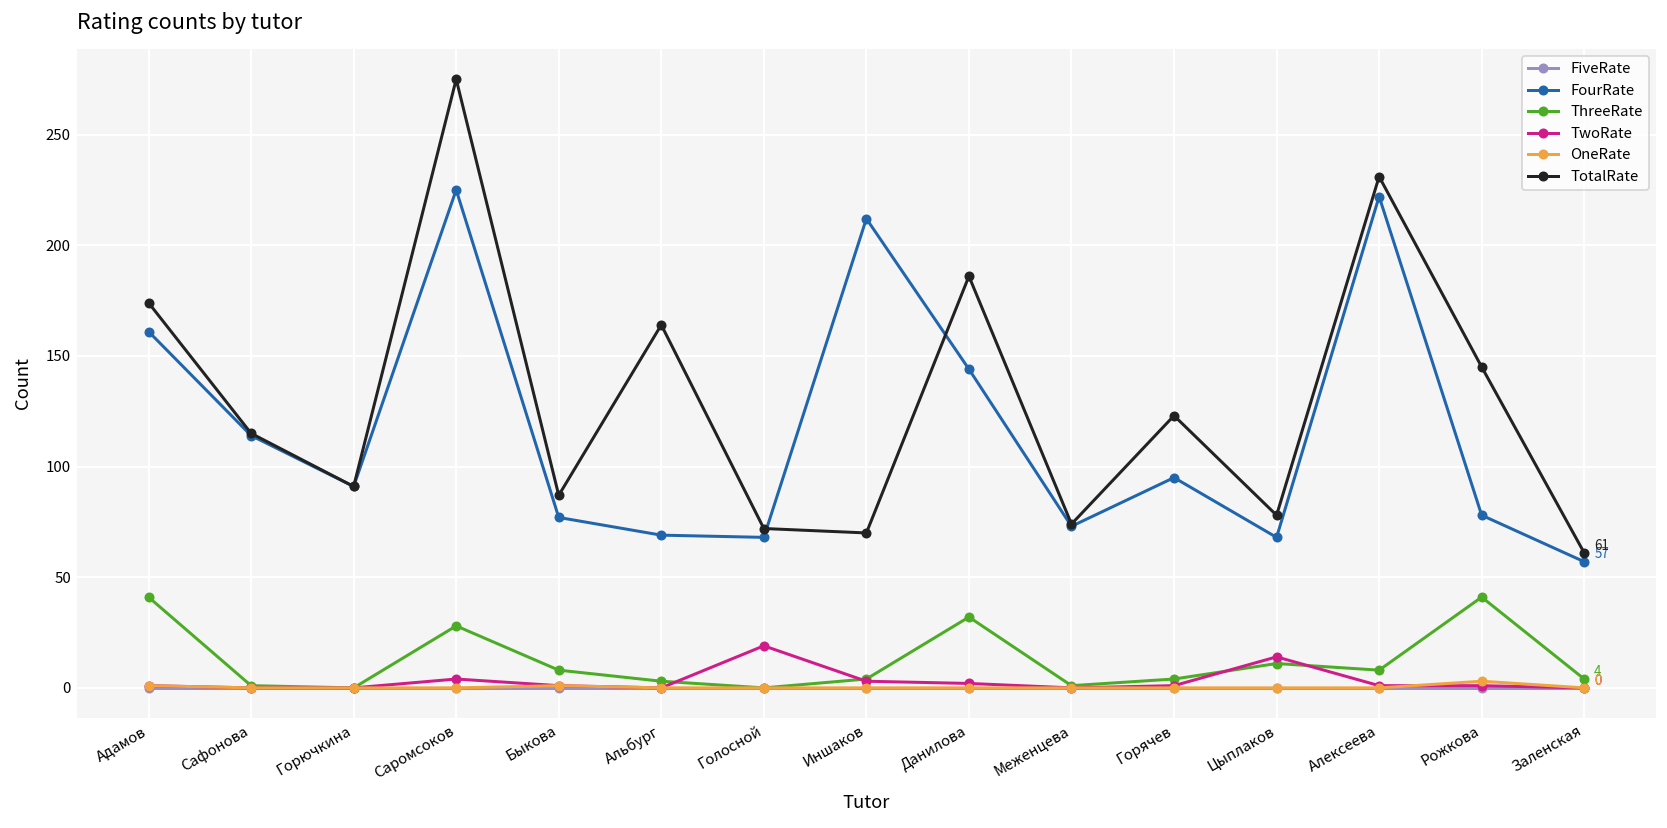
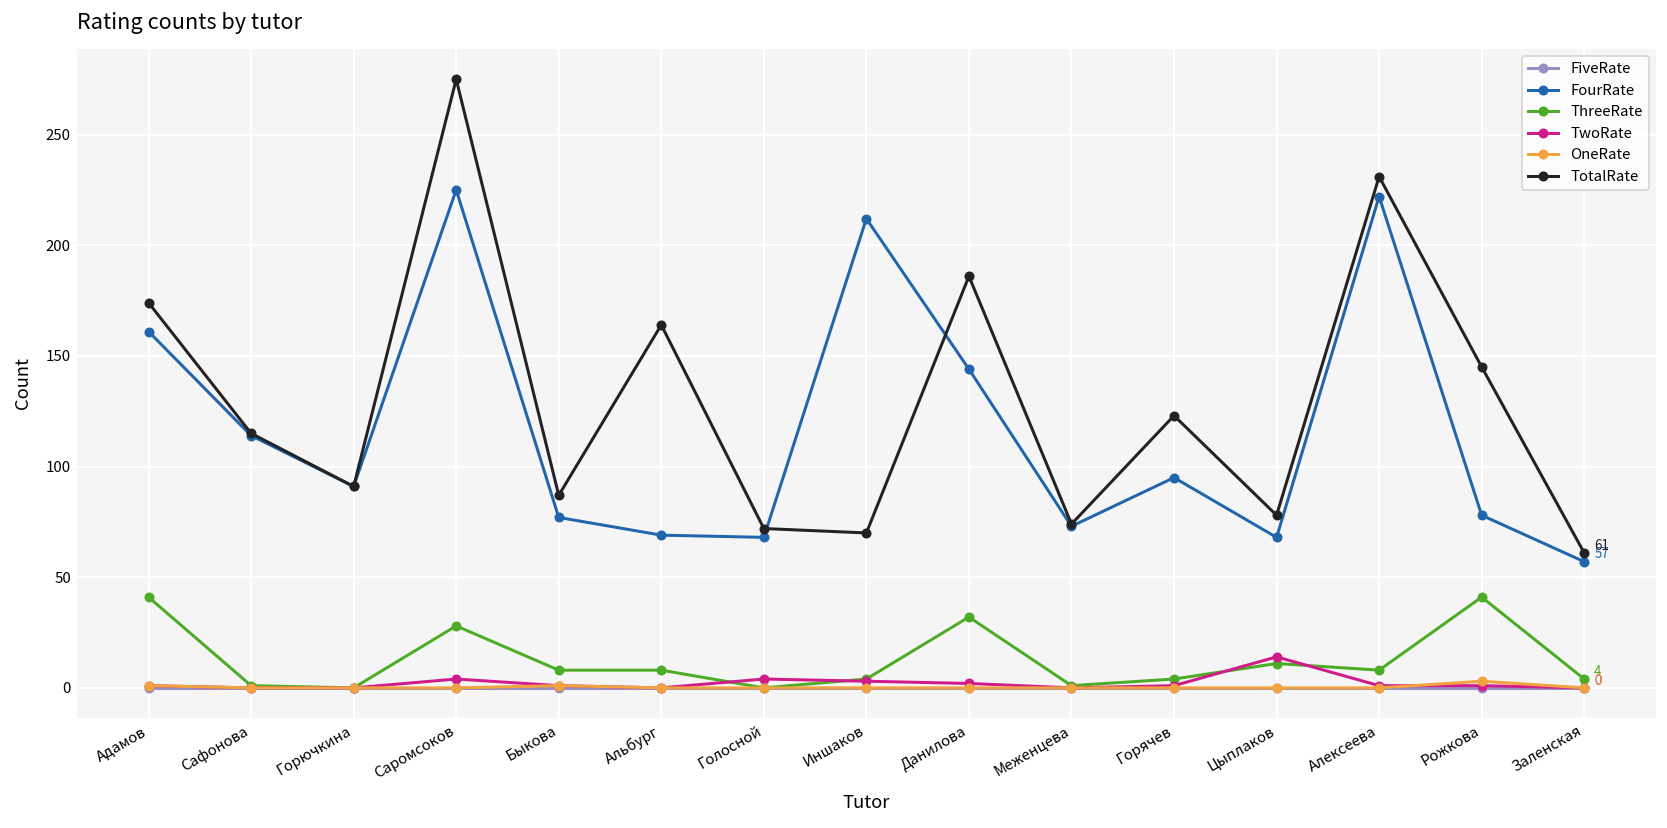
  {
    "FourRate": {
      "Адамов": 161,
      "Саромсоков": 225,
      "Быкова": 77,
      "Альбург": 69,
      "Голосной": 68,
      "Иншаков": 212,
      "Данилова": 144,
      "Горячев": 95,
      "Цыплаков": 68,
      "Алексеева": 222,
      "Рожкова": 78
    },
    "ThreeRate": {
      "Адамов": 41,
      "Саромсоков": 28,
      "Быкова": 8,
-     "Альбург": 3,
+     "Альбург": 8,
      "Данилова": 32,
      "Горячев": 4,
      "Цыплаков": 11,
      "Алексеева": 8,
      "Рожкова": 41
    },
    "TwoRate": {
      "Саромсоков": 4,
-     "Голосной": 19,
+     "Голосной": 4,
      "Данилова": 2,
      "Цыплаков": 14
    },
    "OneRate": {
      "Рожкова": 3
    },
    "TotalRate": {
      "Адамов": 174,
      "Саромсоков": 275,
      "Быкова": 87,
      "Альбург": 164,
      "Голосной": 72,
      "Иншаков": 70,
      "Данилова": 186,
      "Горячев": 123,
      "Цыплаков": 78,
      "Алексеева": 231,
      "Рожкова": 145
    }
  }
